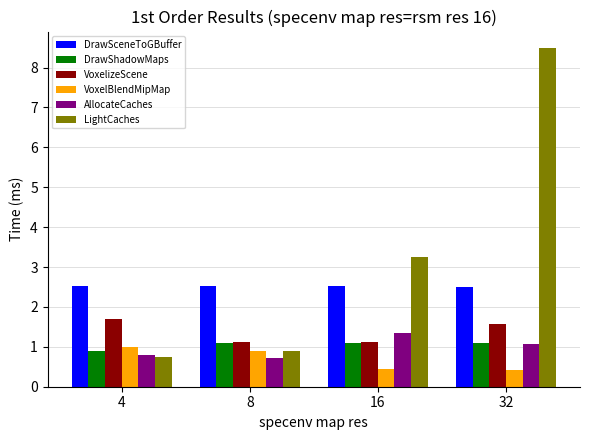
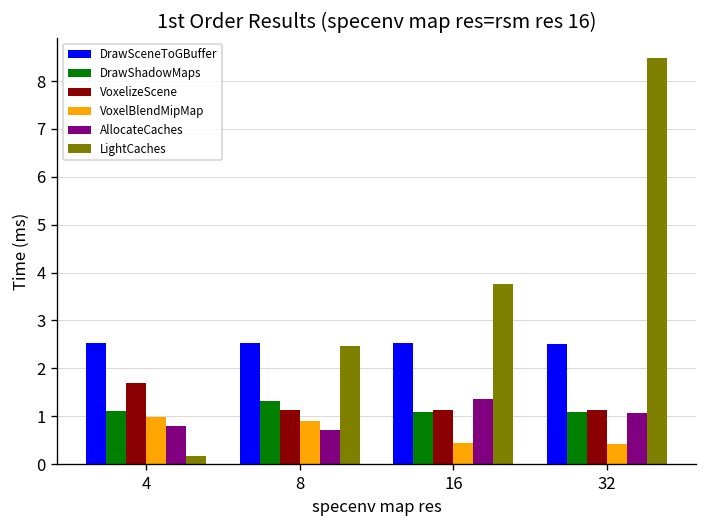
  {
    "DrawSceneToGBuffer": {
      "4": 2.5,
      "8": 2.5,
      "16": 2.5,
      "32": 2.5
    },
    "DrawShadowMaps": {
-     "4": 0.9,
-     "8": 1.1,
+     "4": 1.1,
+     "8": 1.3,
      "16": 1.1,
      "32": 1.1
    },
    "VoxelizeScene": {
      "4": 1.7,
      "8": 1.1,
      "16": 1.1,
-     "32": 1.6
+     "32": 1.1
    },
    "VoxelBlendMipMap": {
      "4": 1.0,
      "8": 0.9,
      "16": 0.4,
      "32": 0.4
    },
    "AllocateCaches": {
      "4": 0.8,
      "8": 0.7,
      "16": 1.4,
      "32": 1.1
    },
    "LightCaches": {
-     "4": 0.7,
-     "8": 0.9,
-     "16": 3.3,
+     "4": 0.2,
+     "8": 2.5,
+     "16": 3.8,
      "32": 8.5
    }
  }
